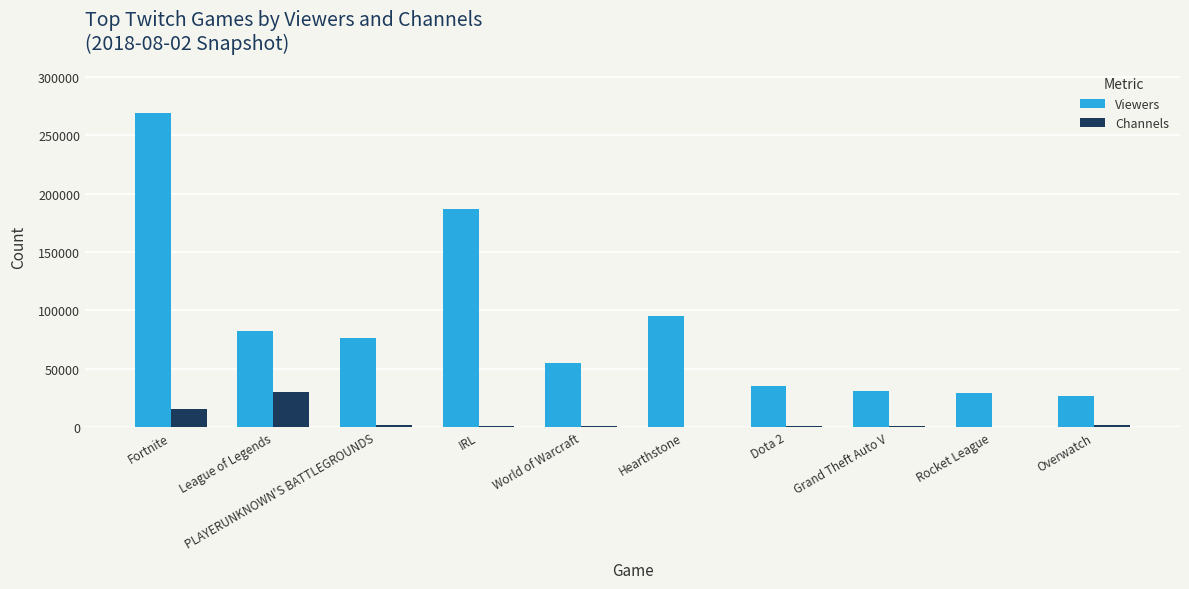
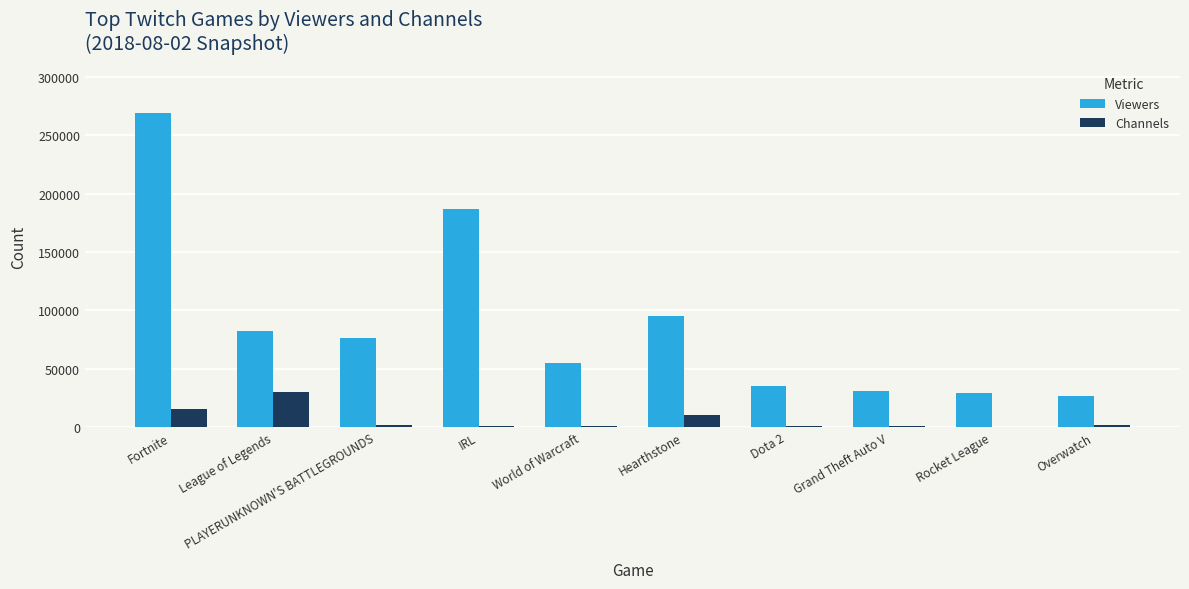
  {
    "Viewers": {
      "Fortnite": 269000,
      "League of Legends": 82000,
      "PLAYERUNKNOWN'S BATTLEGROUNDS": 77000,
      "IRL": 187000,
      "World of Warcraft": 55000,
      "Hearthstone": 95000,
      "Dota 2": 35000,
      "Grand Theft Auto V": 31000,
      "Rocket League": 29000,
      "Overwatch": 26000
    },
    "Channels": {
      "Fortnite": 16000,
      "League of Legends": 30000,
-     "Hearthstone": 0
+     "Hearthstone": 11000
    }
  }
